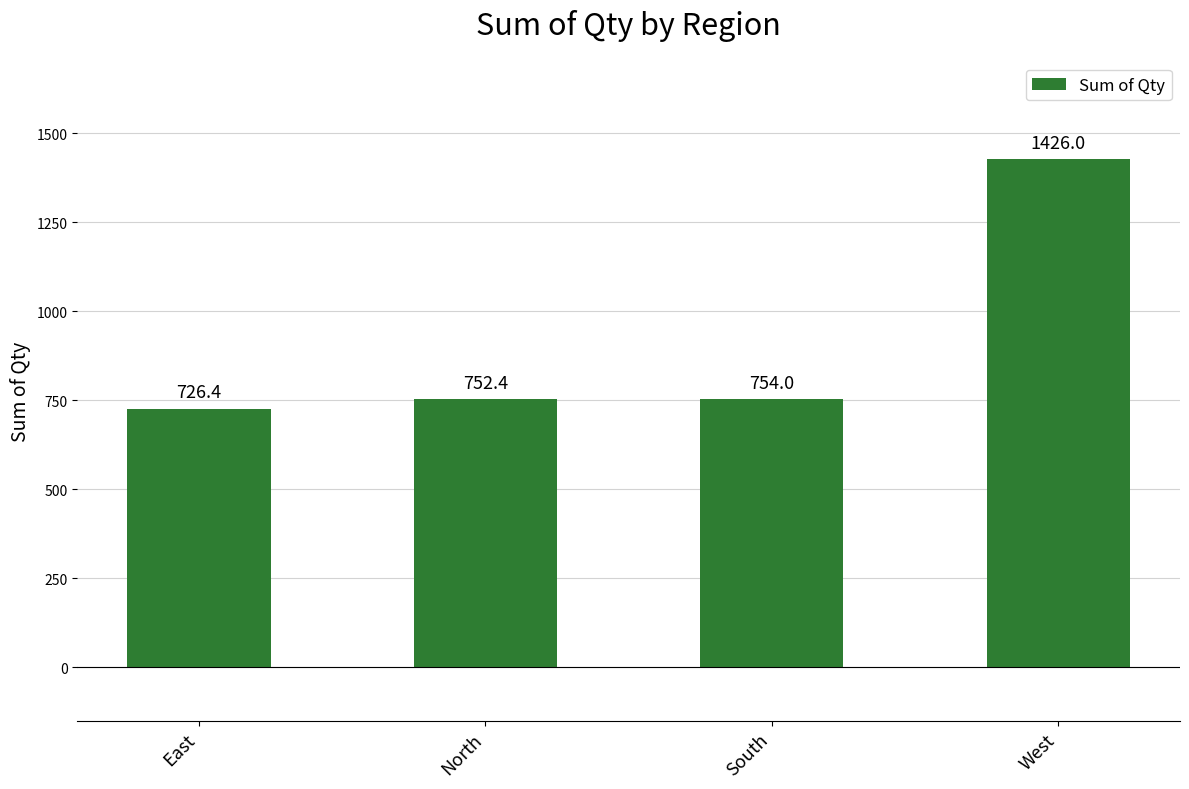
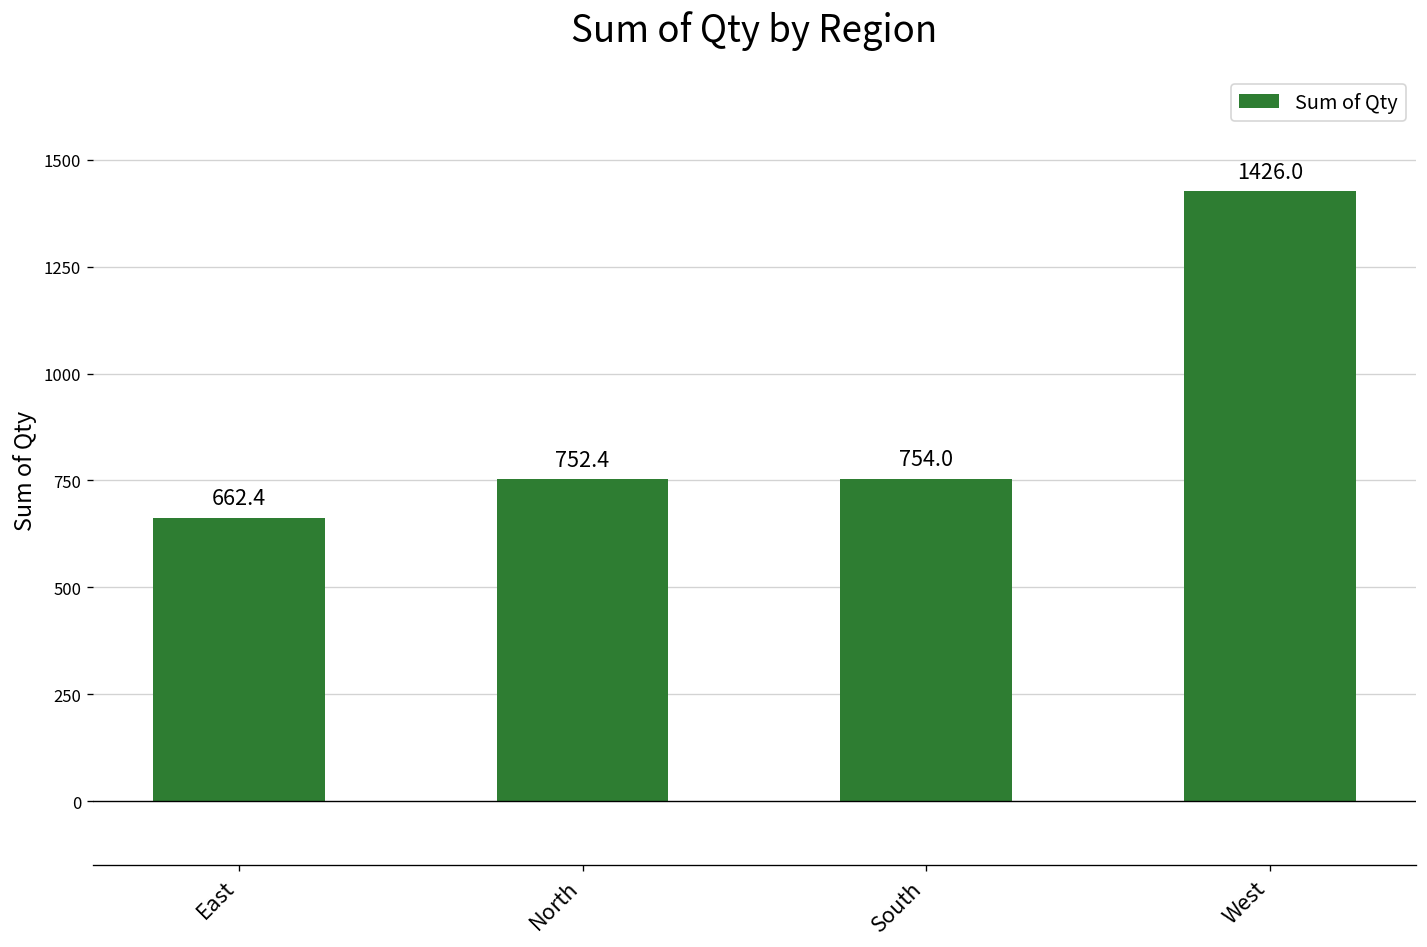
  {
-   "East": 726.4,
+   "East": 662.4,
    "North": 752.4,
    "South": 754.0,
    "West": 1426.0
  }
